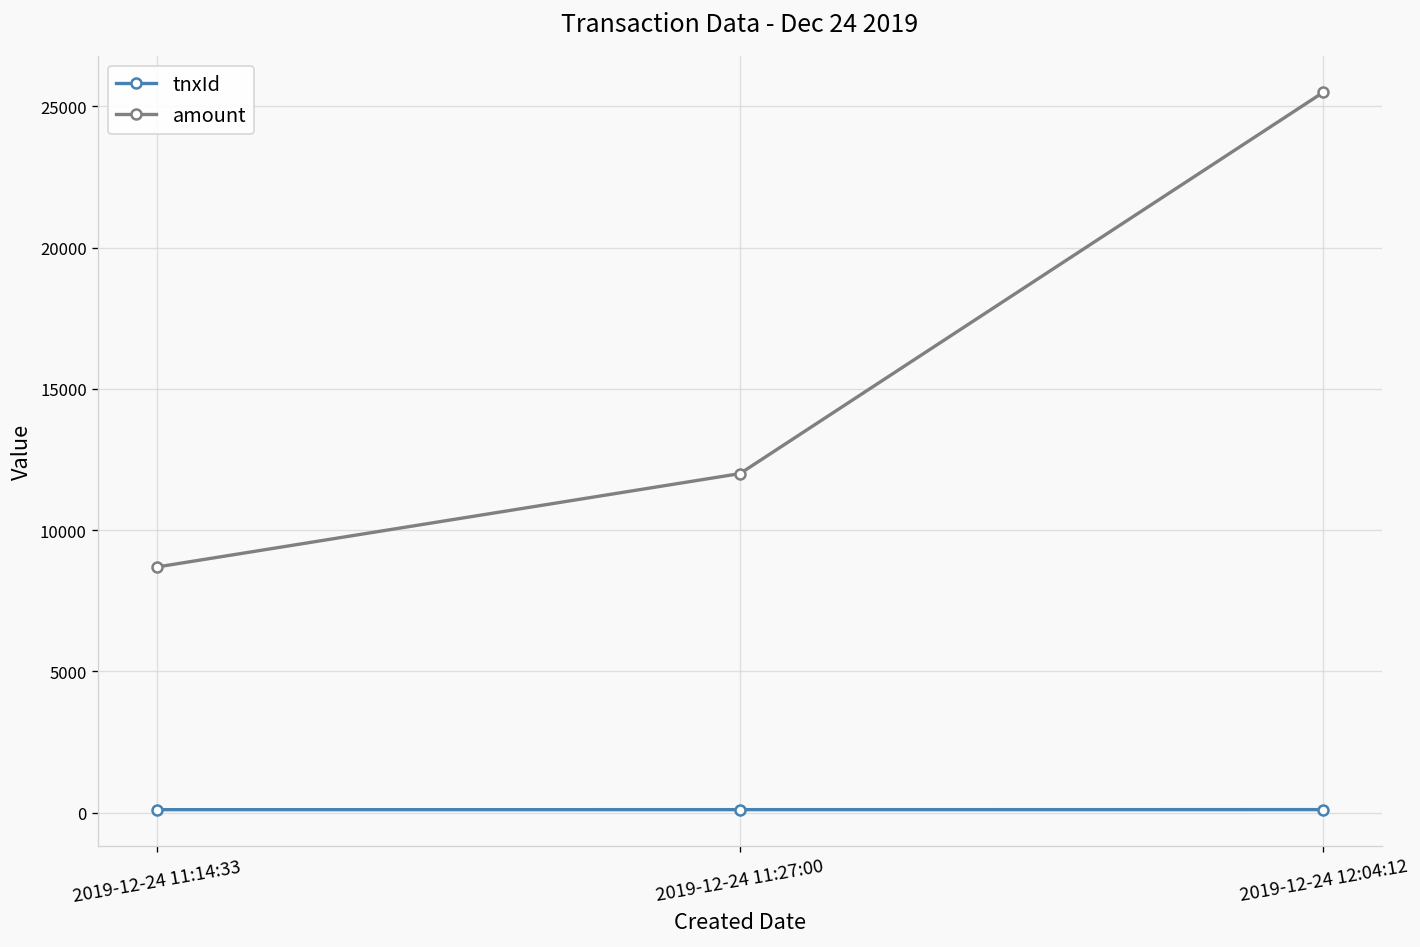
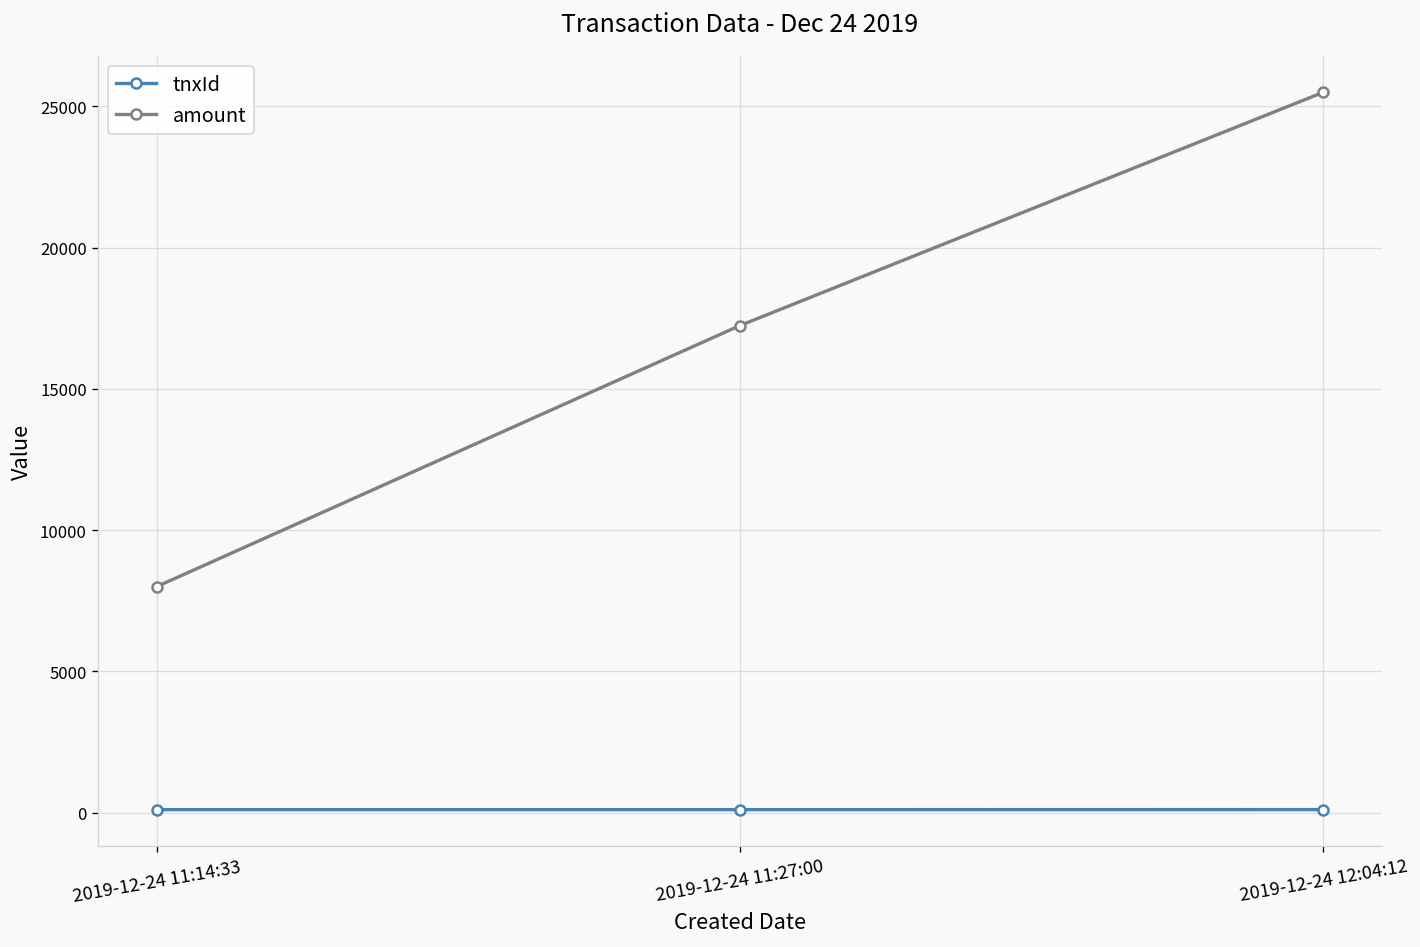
  {
    "tnxId": {
      "2019-12-24 11:14:33": 100,
      "2019-12-24 11:27:00": 100,
      "2019-12-24 12:04:12": 100
    },
    "amount": {
-     "2019-12-24 11:14:33": 8700,
-     "2019-12-24 11:27:00": 12000,
+     "2019-12-24 11:14:33": 8000,
+     "2019-12-24 11:27:00": 17200,
      "2019-12-24 12:04:12": 25500
    }
  }
